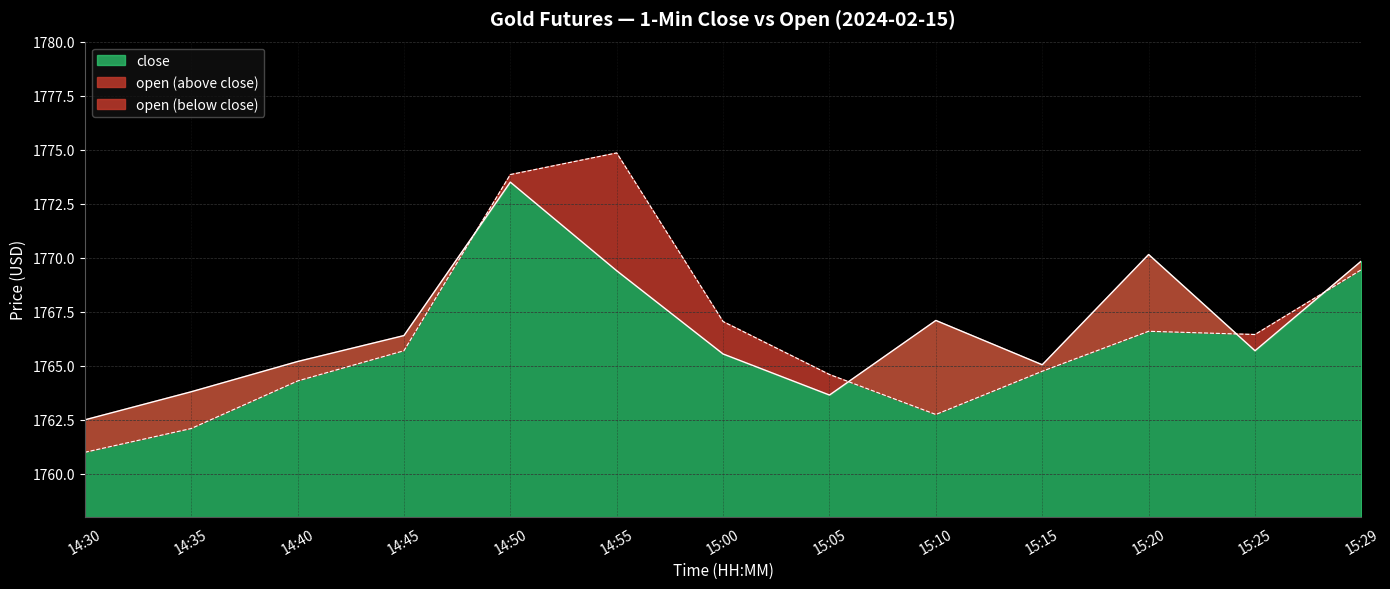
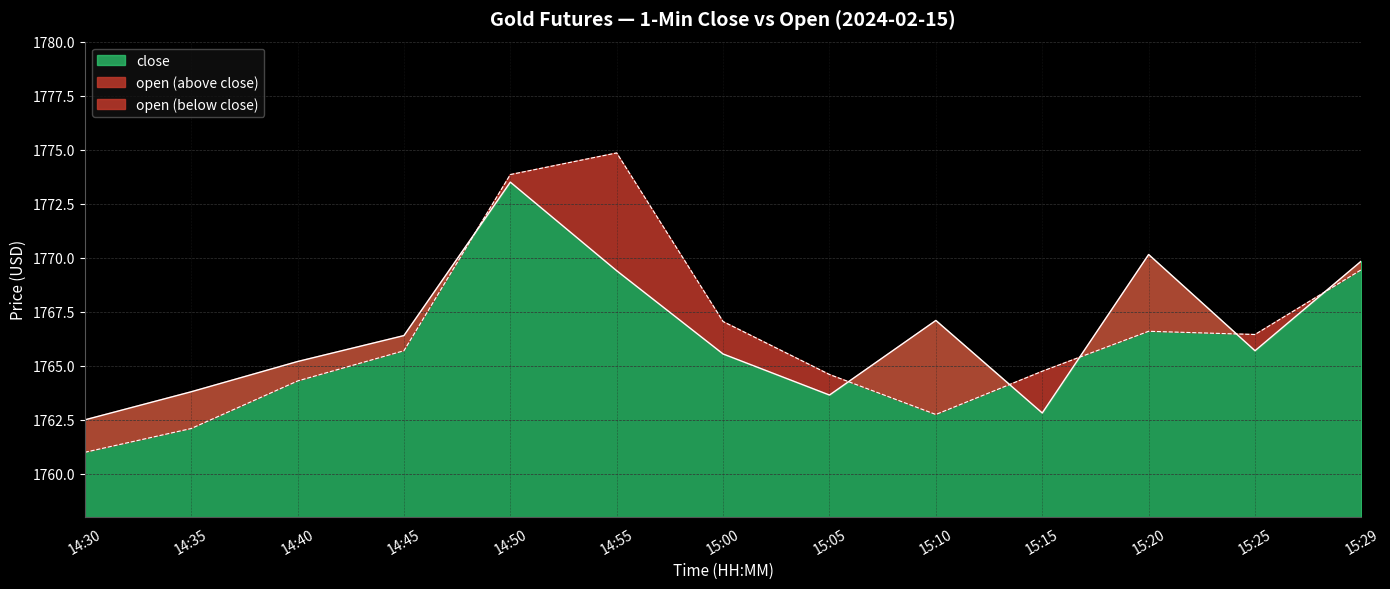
  {
    "close": {
      "14:30": 1762.5,
      "14:35": 1763.8,
      "14:40": 1765.2,
      "14:45": 1766.4,
      "14:50": 1773.5,
      "14:55": 1769.4,
      "15:00": 1765.6,
      "15:05": 1763.7,
      "15:10": 1767.1,
-     "15:15": 1765.1,
+     "15:15": 1762.8,
      "15:20": 1770.2,
      "15:25": 1765.7,
      "15:29": 1769.9
    }
  }
